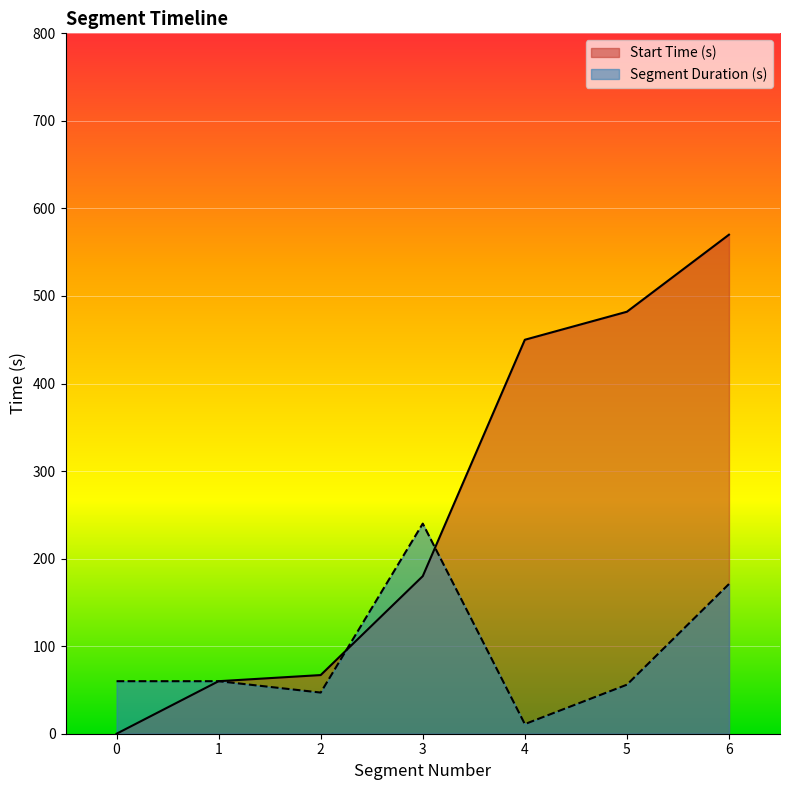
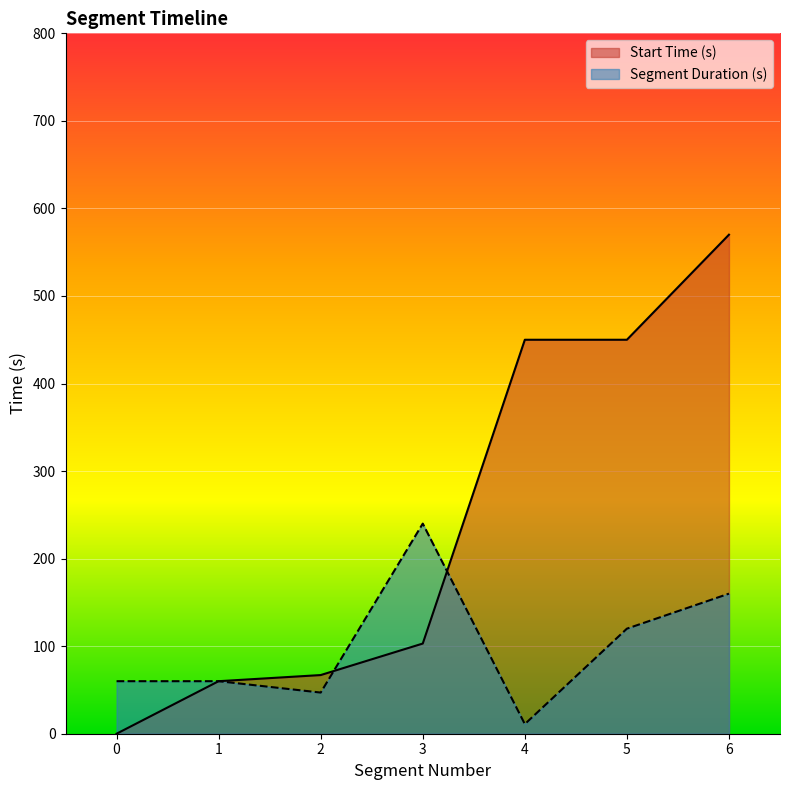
  {
    "Start Time (s)": {
      "0": 0,
      "2": 70,
-     "3": 180,
+     "3": 100,
      "4": 450,
-     "5": 480,
+     "5": 450,
      "6": 570
    },
    "Segment Duration (s)": {
      "0": 60,
      "2": 50,
      "3": 240,
      "4": 10,
-     "5": 60,
-     "6": 170
+     "5": 120,
+     "6": 160
    }
  }
